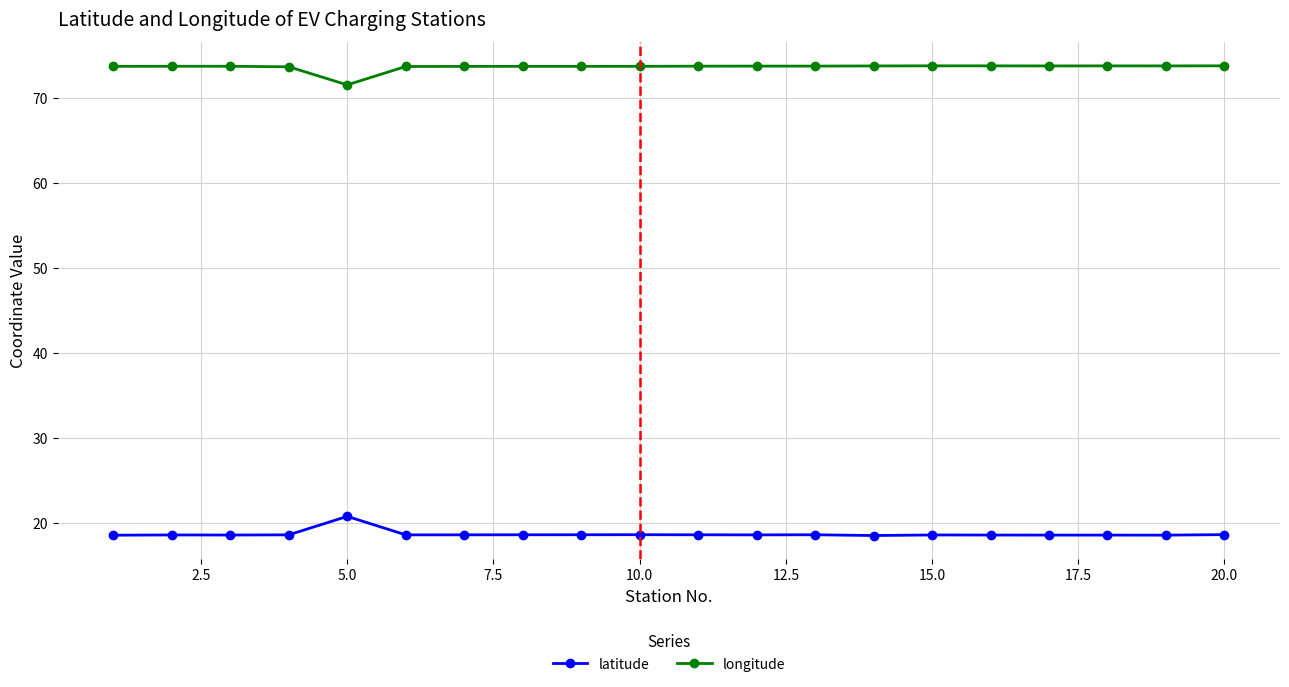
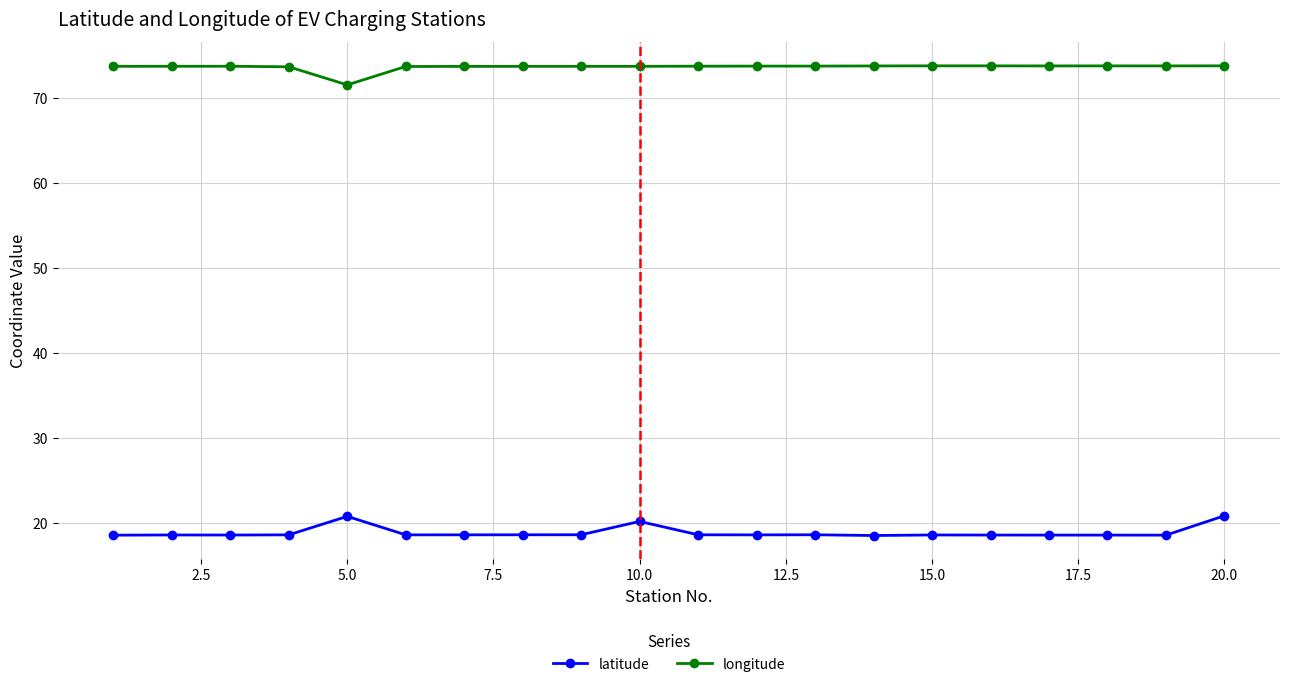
  {
    "latitude": {
      "5.0": 21,
-     "10.0": 19,
+     "10.0": 20,
      "15.0": 19,
-     "20.0": 19
+     "20.0": 21
    },
    "longitude": {
      "5.0": 72,
      "10.0": 74,
      "15.0": 74,
      "20.0": 74
    }
  }
